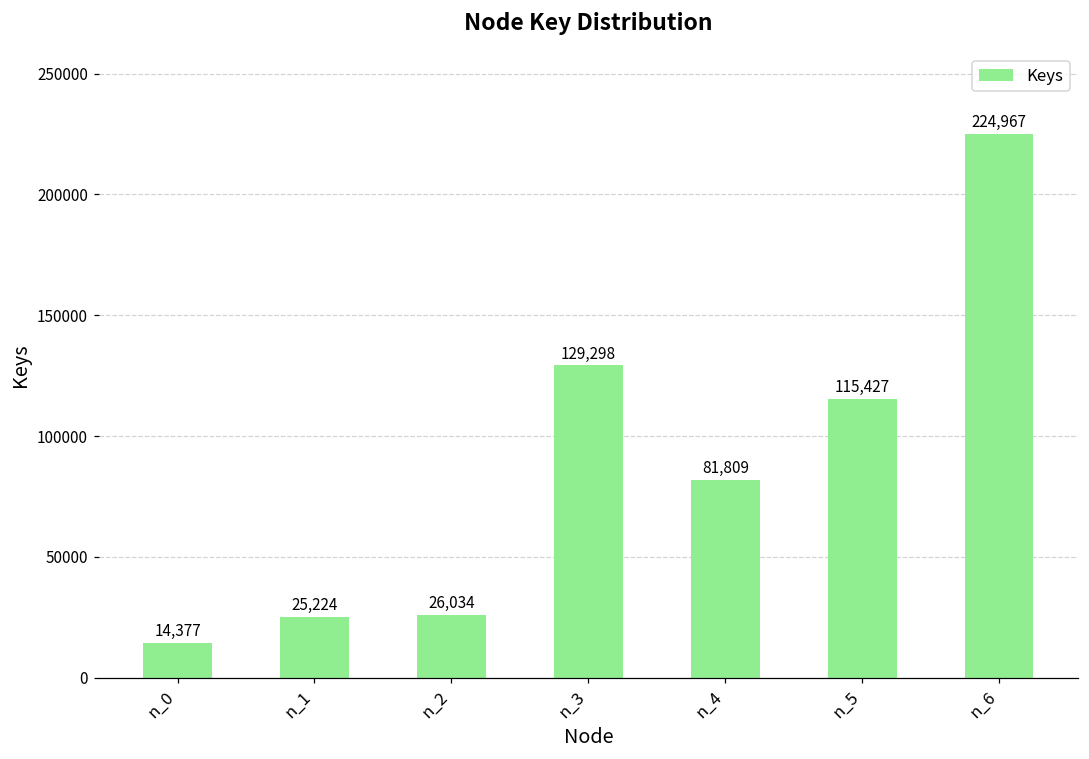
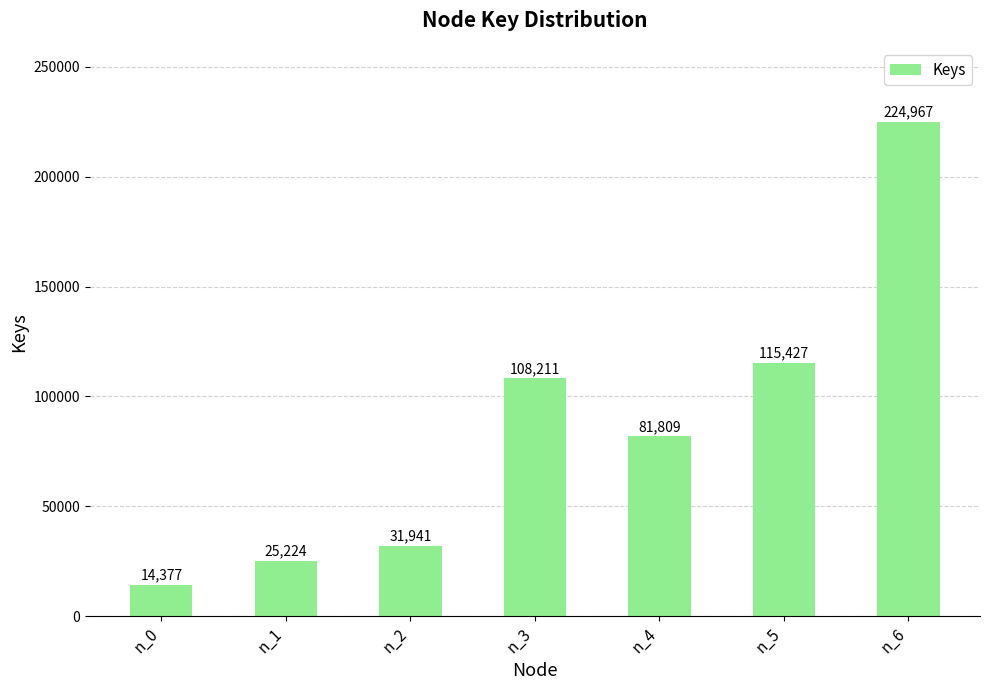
  {
    "n_0": "14,377",
    "n_1": "25,224",
-   "n_2": "26,034",
-   "n_3": "129,298",
+   "n_2": "31,941",
+   "n_3": "108,211",
    "n_4": "81,809",
    "n_5": "115,427",
    "n_6": "224,967"
  }
